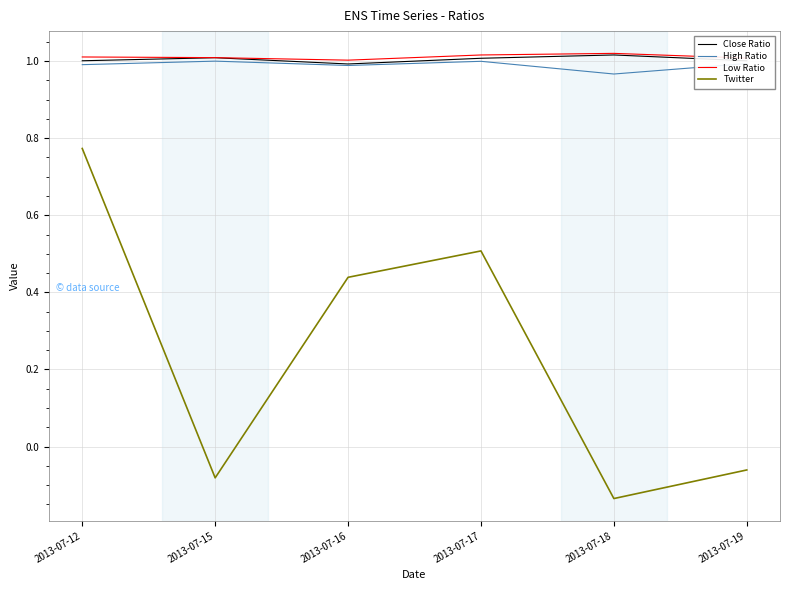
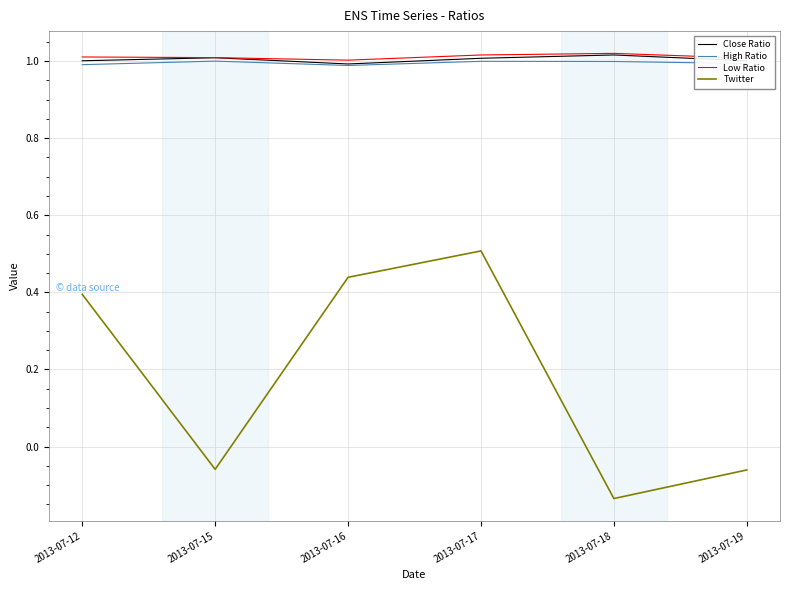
  {
    "Close Ratio": {
      "2013-07-12": 1.00,
      "2013-07-17": 1.01
    },
    "High Ratio": {
      "2013-07-12": 0.99,
      "2013-07-15": 1.00,
      "2013-07-17": 1.00,
-     "2013-07-18": 0.97
+     "2013-07-18": 1.00
    },
    "Low Ratio": {
      "2013-07-12": 1.01,
      "2013-07-16": 1.00,
      "2013-07-17": 1.02
    },
    "Twitter": {
-     "2013-07-12": 0.77,
-     "2013-07-15": -0.08,
+     "2013-07-12": 0.39,
+     "2013-07-15": -0.06,
      "2013-07-16": 0.44,
      "2013-07-17": 0.51,
      "2013-07-18": -0.13,
      "2013-07-19": -0.06
    }
  }
